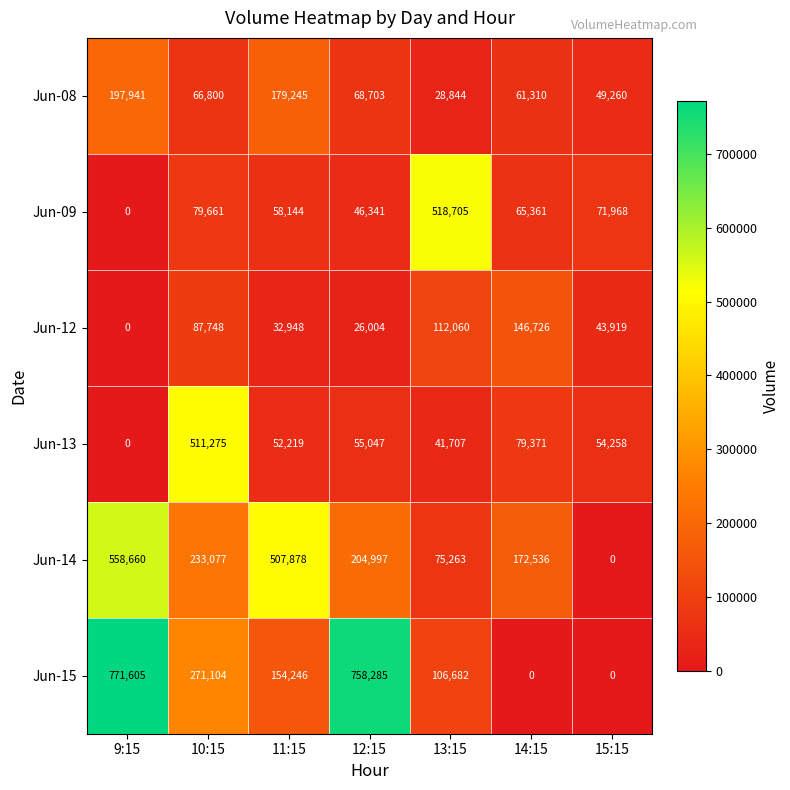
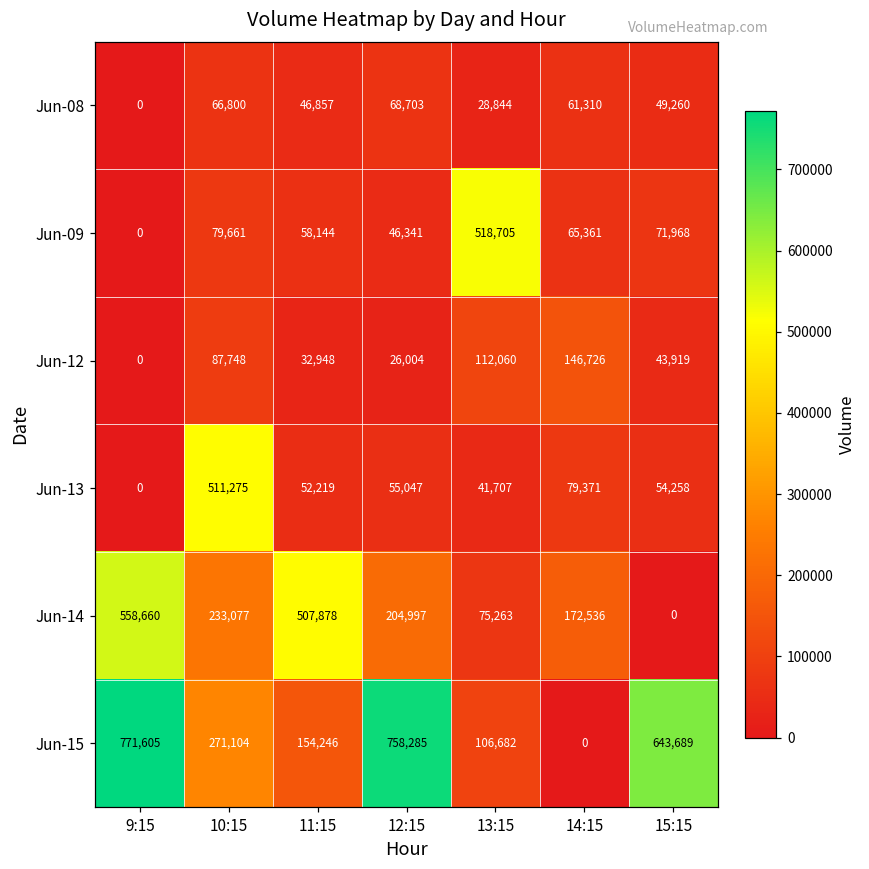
  {
    "Jun-08": {
-     "9:15": "197,941",
+     "9:15": "0",
      "10:15": "66,800",
-     "11:15": "179,245",
+     "11:15": "46,857",
      "12:15": "68,703",
      "13:15": "28,844",
      "14:15": "61,310",
      "15:15": "49,260"
    },
    "Jun-09": {
      "9:15": "0",
      "10:15": "79,661",
      "11:15": "58,144",
      "12:15": "46,341",
      "13:15": "518,705",
      "14:15": "65,361",
      "15:15": "71,968"
    },
    "Jun-12": {
      "9:15": "0",
      "10:15": "87,748",
      "11:15": "32,948",
      "12:15": "26,004",
      "13:15": "112,060",
      "14:15": "146,726",
      "15:15": "43,919"
    },
    "Jun-13": {
      "9:15": "0",
      "10:15": "511,275",
      "11:15": "52,219",
      "12:15": "55,047",
      "13:15": "41,707",
      "14:15": "79,371",
      "15:15": "54,258"
    },
    "Jun-14": {
      "9:15": "558,660",
      "10:15": "233,077",
      "11:15": "507,878",
      "12:15": "204,997",
      "13:15": "75,263",
      "14:15": "172,536",
      "15:15": "0"
    },
    "Jun-15": {
      "9:15": "771,605",
      "10:15": "271,104",
      "11:15": "154,246",
      "12:15": "758,285",
      "13:15": "106,682",
      "14:15": "0",
-     "15:15": "0"
+     "15:15": "643,689"
    }
  }
